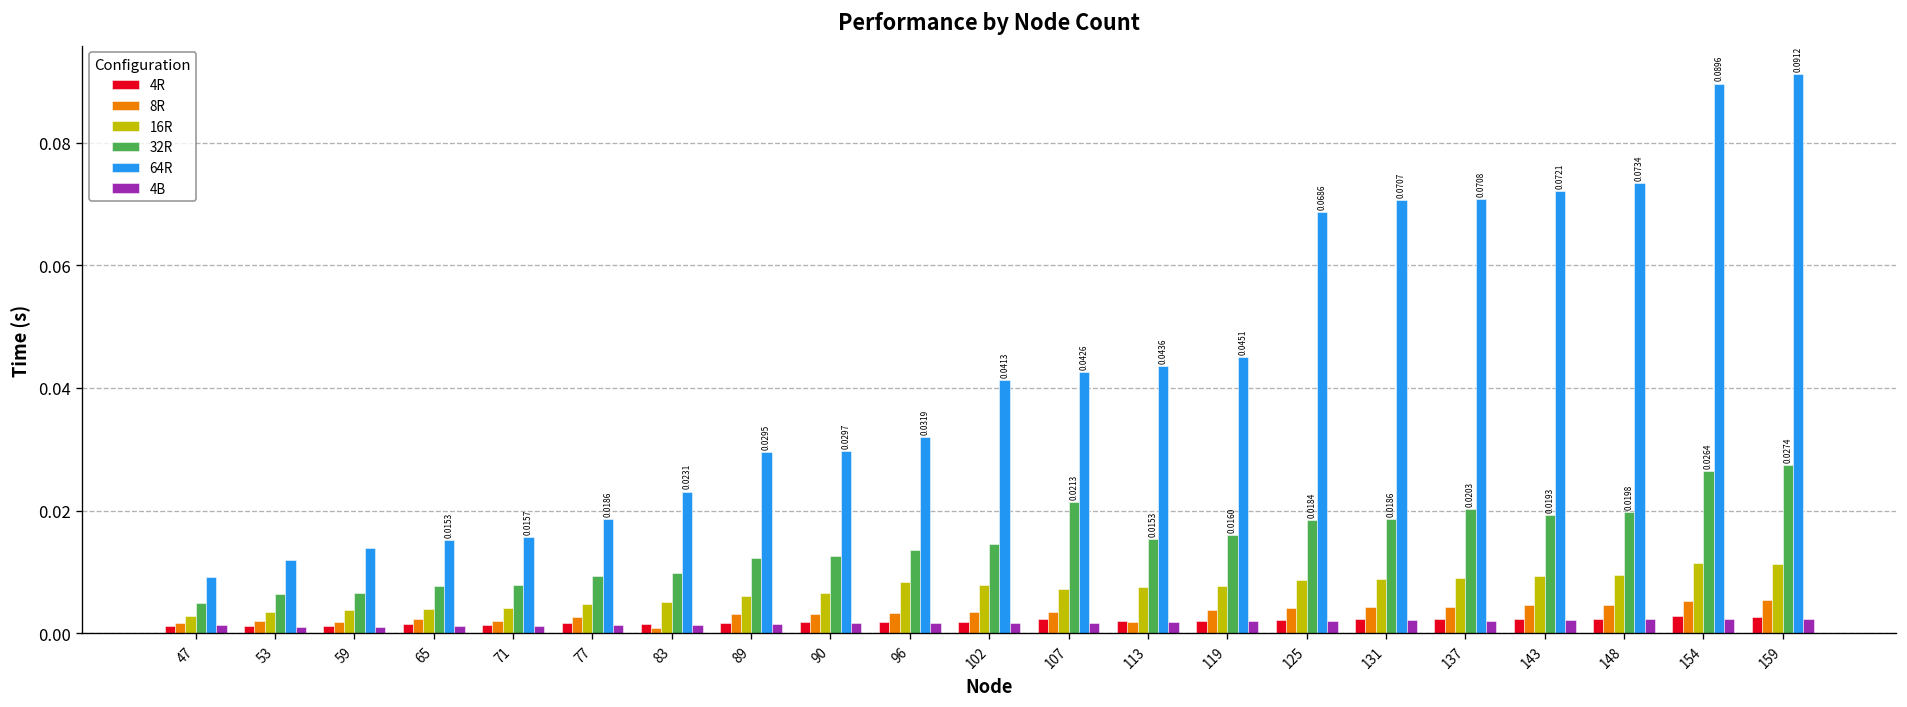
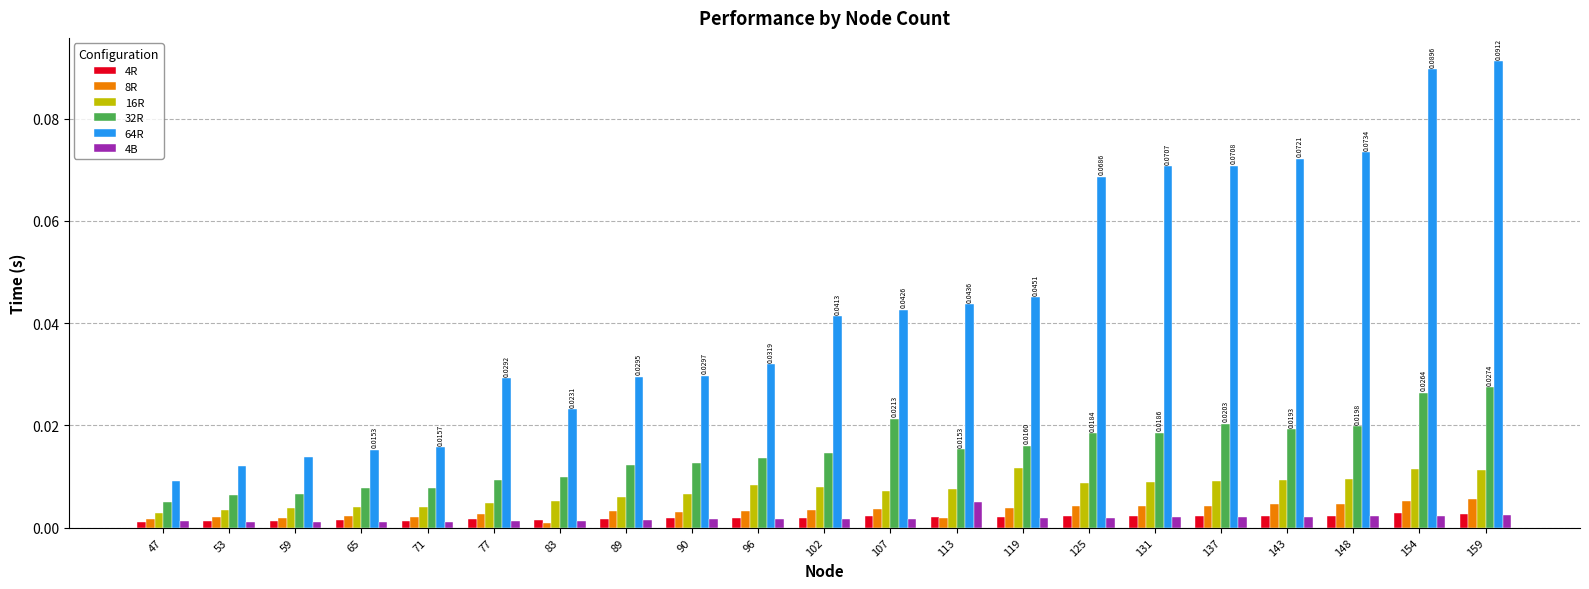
  {
    "4R": {
      "47": 0.001,
      "53": 0.001,
      "59": 0.001,
      "65": 0.001,
      "71": 0.001,
      "77": 0.002,
      "83": 0.001,
      "89": 0.002,
      "90": 0.002,
      "96": 0.002,
      "102": 0.002,
      "107": 0.002,
      "113": 0.002,
      "119": 0.002,
      "125": 0.002,
      "131": 0.002,
      "137": 0.002,
      "143": 0.002,
      "148": 0.002,
      "154": 0.003,
      "159": 0.003
    },
    "8R": {
      "47": 0.002,
      "53": 0.002,
      "59": 0.002,
      "65": 0.002,
      "71": 0.002,
      "77": 0.003,
      "83": 0.001,
      "89": 0.003,
      "90": 0.003,
      "96": 0.003,
      "102": 0.003,
      "107": 0.004,
      "113": 0.002,
      "119": 0.004,
      "125": 0.004,
      "131": 0.004,
      "137": 0.004,
      "143": 0.005,
      "148": 0.005,
      "154": 0.005,
      "159": 0.005
    },
    "16R": {
      "47": 0.003,
      "53": 0.003,
      "59": 0.004,
      "65": 0.004,
      "71": 0.004,
      "77": 0.005,
      "83": 0.005,
      "89": 0.006,
      "90": 0.007,
      "96": 0.008,
      "102": 0.008,
      "107": 0.007,
      "113": 0.008,
-     "119": 0.008,
+     "119": 0.012,
      "125": 0.009,
      "131": 0.009,
      "137": 0.009,
      "143": 0.009,
      "148": 0.009,
      "154": 0.012,
      "159": 0.011
    },
    "32R": {
      "107": 0.0213,
      "113": 0.0153,
      "119": 0.0160,
      "125": 0.0184,
      "131": 0.0186,
      "137": 0.0203,
      "143": 0.0193,
      "148": 0.0198,
      "154": 0.0264,
      "159": 0.0274
    },
    "64R": {
      "65": 0.0153,
      "71": 0.0157,
-     "77": 0.0186,
+     "77": 0.0292,
      "83": 0.0231,
      "89": 0.0295,
      "90": 0.0297,
      "96": 0.0319,
      "102": 0.0413,
      "107": 0.0426,
      "113": 0.0436,
      "119": 0.0451,
      "125": 0.0686,
      "131": 0.0707,
      "137": 0.0708,
      "143": 0.0721,
      "148": 0.0734,
      "154": 0.0896,
      "159": 0.0912
    },
    "4B": {
      "47": 0.001,
      "53": 0.001,
      "59": 0.001,
      "65": 0.001,
      "71": 0.001,
      "77": 0.001,
      "83": 0.001,
      "89": 0.002,
      "90": 0.002,
      "96": 0.002,
      "102": 0.002,
      "107": 0.002,
-     "113": 0.002,
+     "113": 0.005,
      "119": 0.002,
      "125": 0.002,
      "131": 0.002,
      "137": 0.002,
      "143": 0.002,
      "148": 0.002,
      "154": 0.002,
      "159": 0.002
    }
  }
